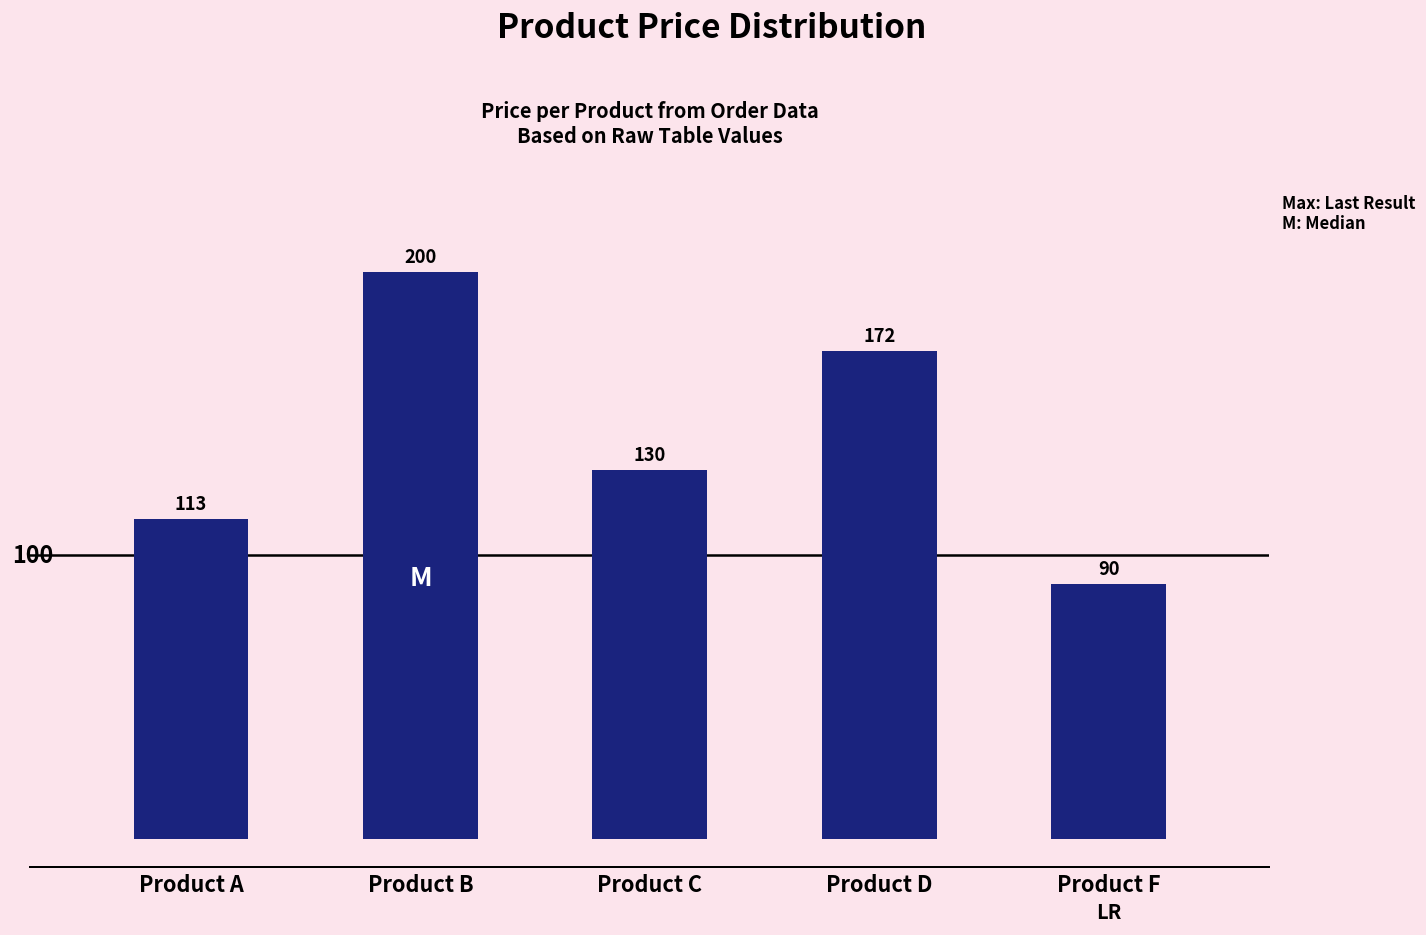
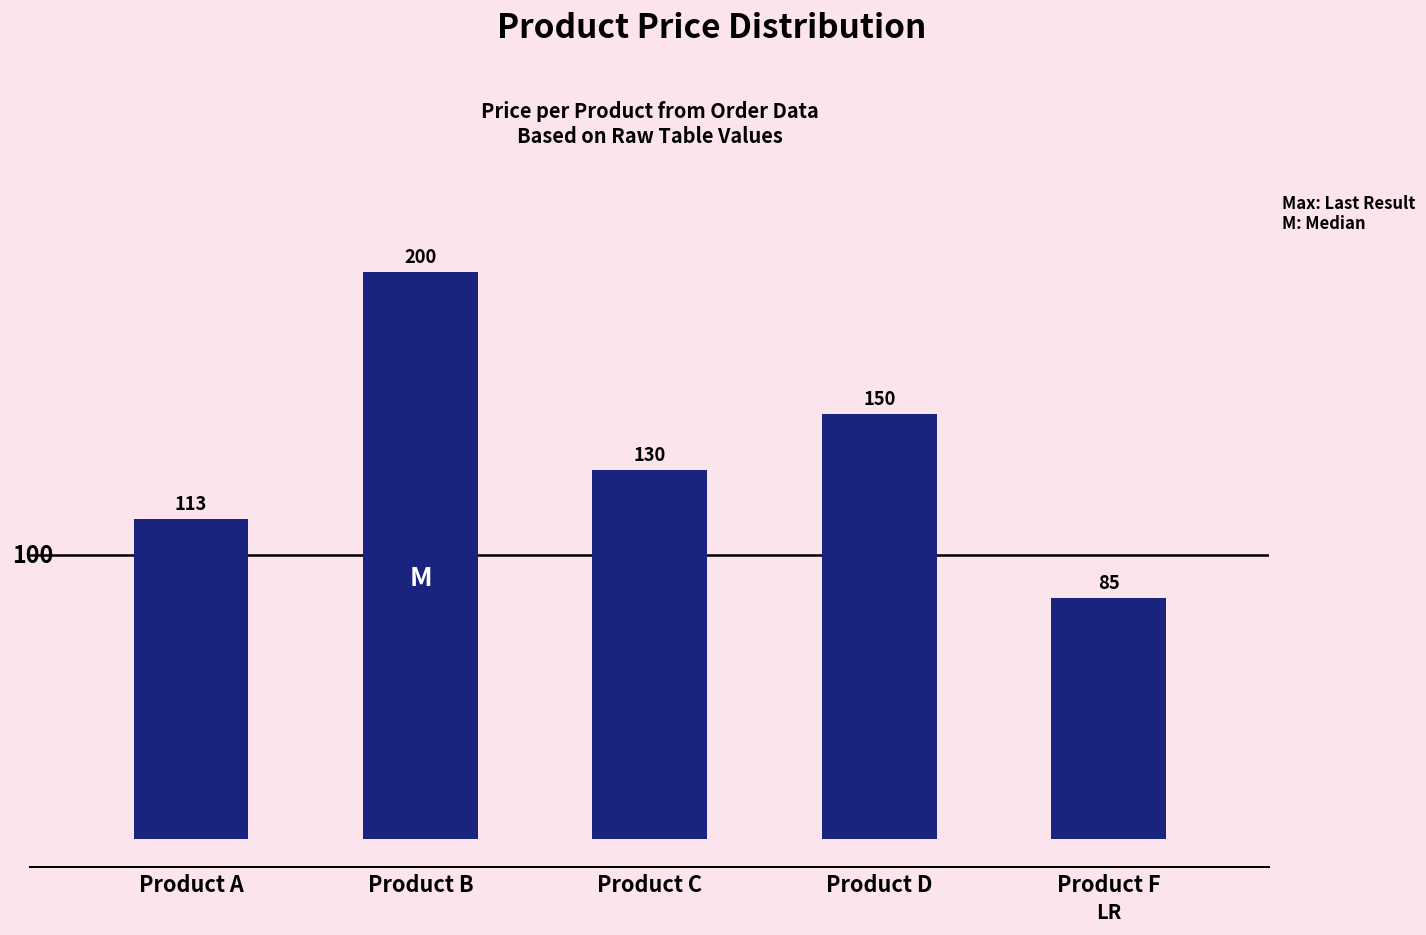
  {
    "Product A": 113,
    "Product B": 200,
    "Product C": 130,
-   "Product D": 172,
-   "Product F": 90
+   "Product D": 150,
+   "Product F": 85
  }
